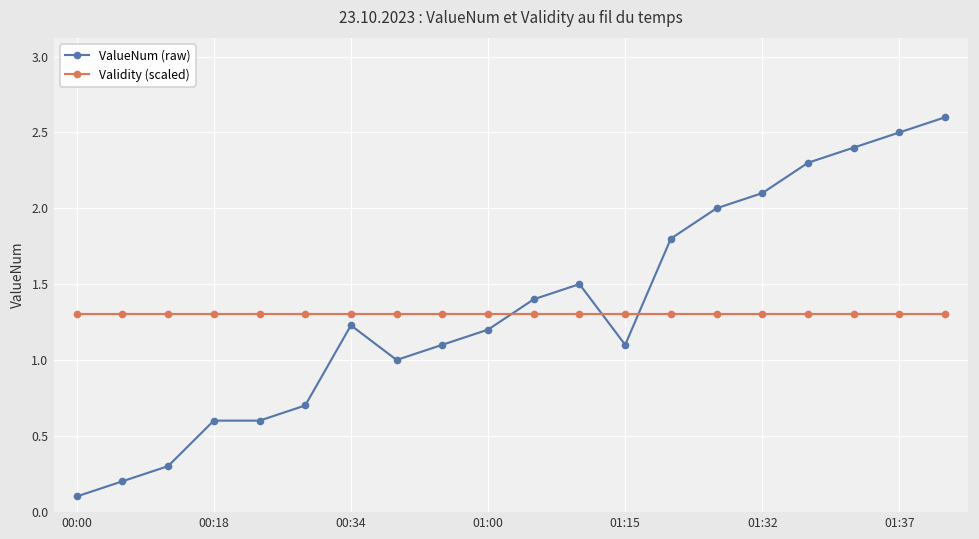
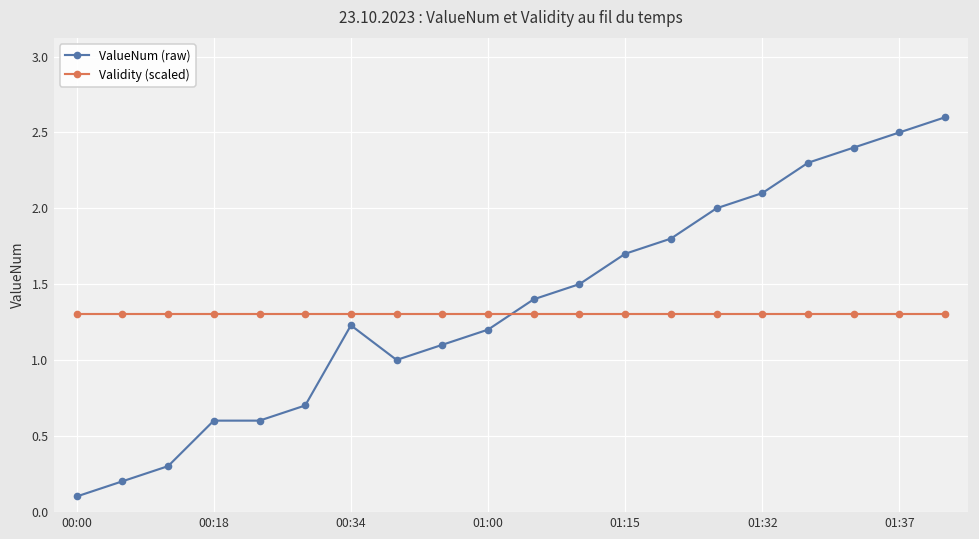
  {
    "ValueNum (raw)": {
      "00:00": 0.1,
      "00:18": 0.6,
      "00:34": 1.23,
      "01:00": 1.2,
-     "01:15": 1.1,
+     "01:15": 1.7,
      "01:32": 2.1,
      "01:37": 2.5
    },
    "Validity (scaled)": {
      "00:00": 1.3,
      "00:18": 1.3,
      "00:34": 1.3,
      "01:00": 1.3,
      "01:15": 1.3,
      "01:32": 1.3,
      "01:37": 1.3
    }
  }
